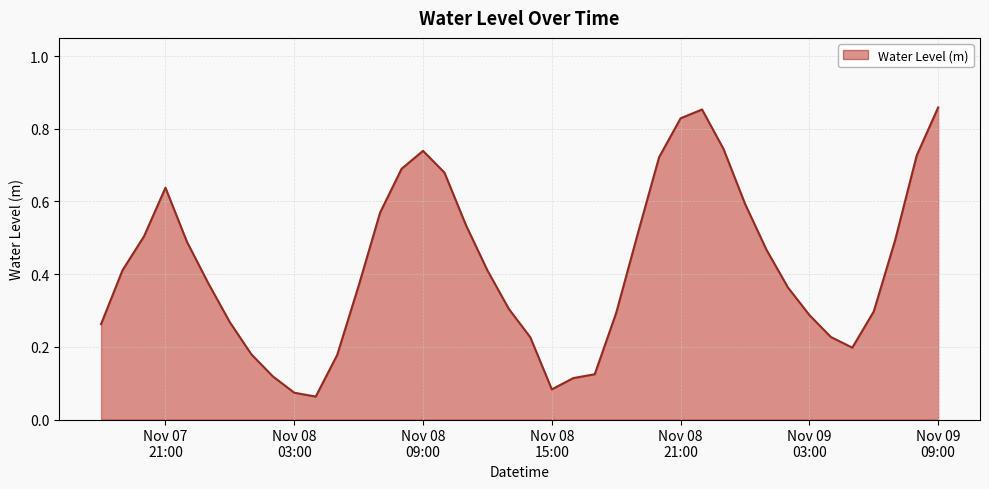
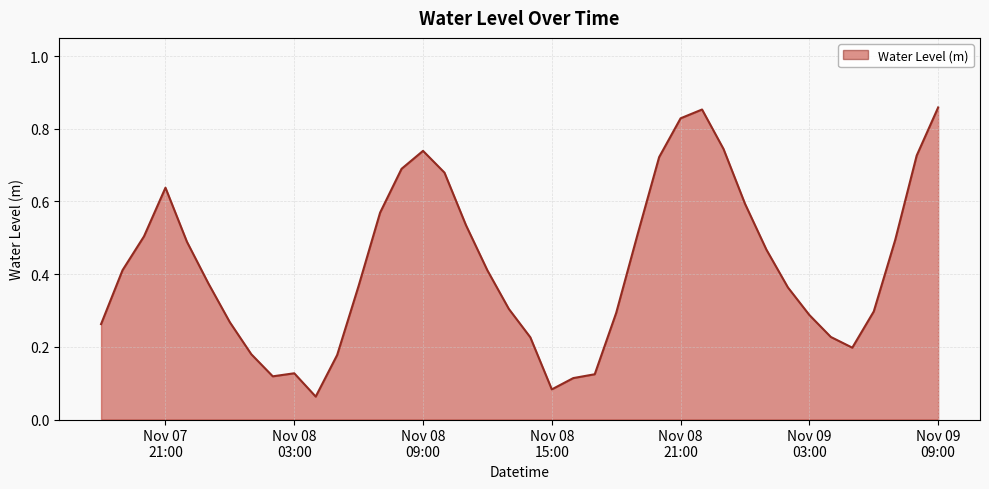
  {
    "Nov 07 21:00": 0.64,
-   "Nov 08 03:00": 0.07,
+   "Nov 08 03:00": 0.13,
    "Nov 08 09:00": 0.74,
    "Nov 08 15:00": 0.08,
    "Nov 08 21:00": 0.83,
    "Nov 09 03:00": 0.29,
    "Nov 09 09:00": 0.86
  }
